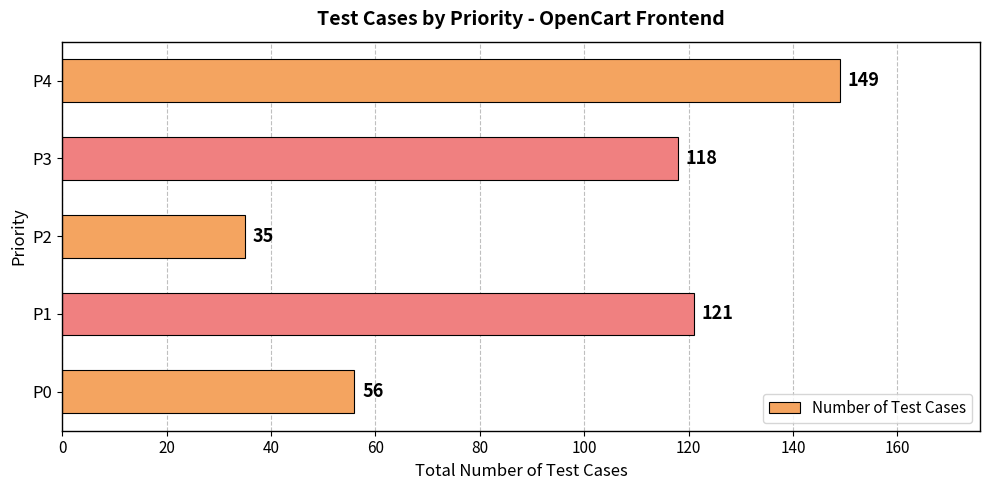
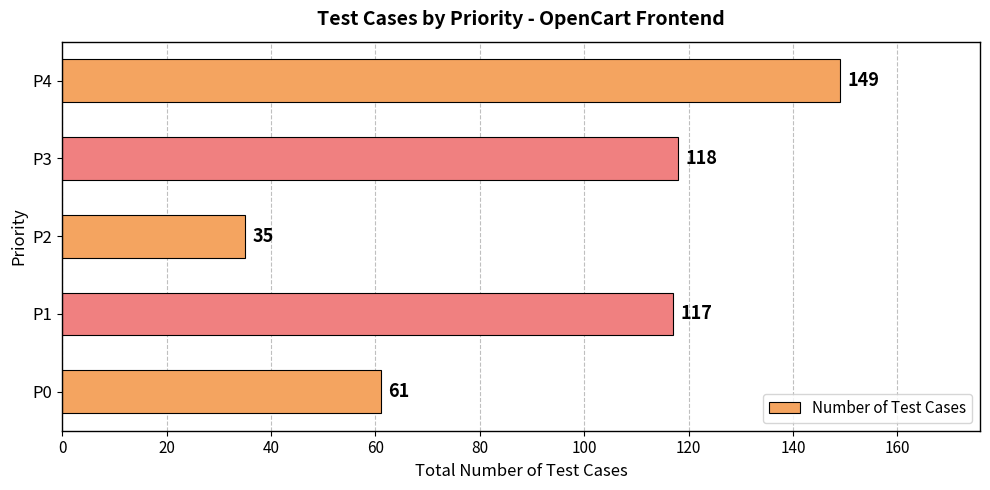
  {
    "P4": 149,
    "P3": 118,
    "P2": 35,
-   "P1": 121,
-   "P0": 56
+   "P1": 117,
+   "P0": 61
  }
